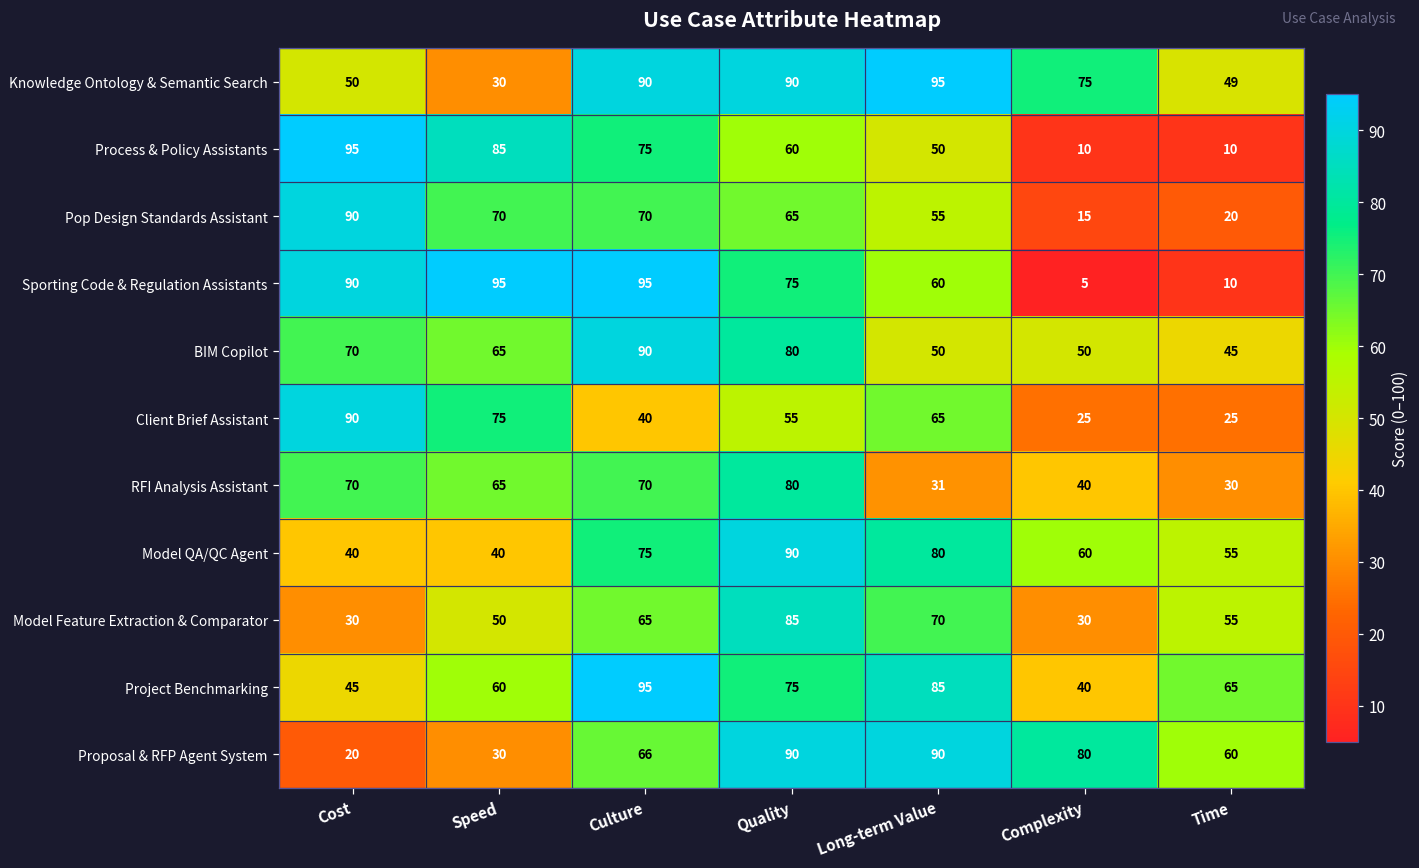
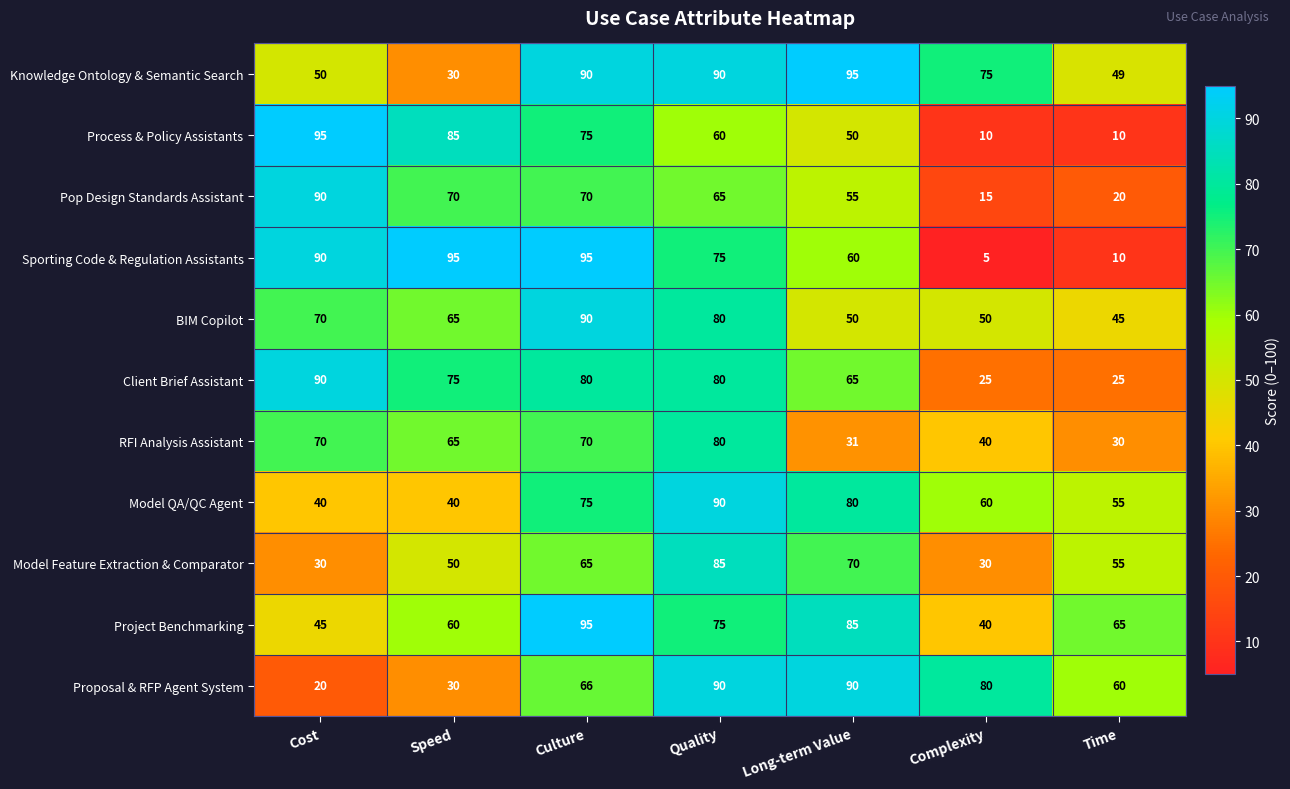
  {
    "Knowledge Ontology & Semantic Search": {
      "Cost": 50,
      "Speed": 30,
      "Culture": 90,
      "Quality": 90,
      "Long-term Value": 95,
      "Complexity": 75,
      "Time": 49
    },
    "Process & Policy Assistants": {
      "Cost": 95,
      "Speed": 85,
      "Culture": 75,
      "Quality": 60,
      "Long-term Value": 50,
      "Complexity": 10,
      "Time": 10
    },
    "Pop Design Standards Assistant": {
      "Cost": 90,
      "Speed": 70,
      "Culture": 70,
      "Quality": 65,
      "Long-term Value": 55,
      "Complexity": 15,
      "Time": 20
    },
    "Sporting Code & Regulation Assistants": {
      "Cost": 90,
      "Speed": 95,
      "Culture": 95,
      "Quality": 75,
      "Long-term Value": 60,
      "Complexity": 5,
      "Time": 10
    },
    "BIM Copilot": {
      "Cost": 70,
      "Speed": 65,
      "Culture": 90,
      "Quality": 80,
      "Long-term Value": 50,
      "Complexity": 50,
      "Time": 45
    },
    "Client Brief Assistant": {
      "Cost": 90,
      "Speed": 75,
-     "Culture": 40,
-     "Quality": 55,
+     "Culture": 80,
+     "Quality": 80,
      "Long-term Value": 65,
      "Complexity": 25,
      "Time": 25
    },
    "RFI Analysis Assistant": {
      "Cost": 70,
      "Speed": 65,
      "Culture": 70,
      "Quality": 80,
      "Long-term Value": 31,
      "Complexity": 40,
      "Time": 30
    },
    "Model QA/QC Agent": {
      "Cost": 40,
      "Speed": 40,
      "Culture": 75,
      "Quality": 90,
      "Long-term Value": 80,
      "Complexity": 60,
      "Time": 55
    },
    "Model Feature Extraction & Comparator": {
      "Cost": 30,
      "Speed": 50,
      "Culture": 65,
      "Quality": 85,
      "Long-term Value": 70,
      "Complexity": 30,
      "Time": 55
    },
    "Project Benchmarking": {
      "Cost": 45,
      "Speed": 60,
      "Culture": 95,
      "Quality": 75,
      "Long-term Value": 85,
      "Complexity": 40,
      "Time": 65
    },
    "Proposal & RFP Agent System": {
      "Cost": 20,
      "Speed": 30,
      "Culture": 66,
      "Quality": 90,
      "Long-term Value": 90,
      "Complexity": 80,
      "Time": 60
    }
  }
